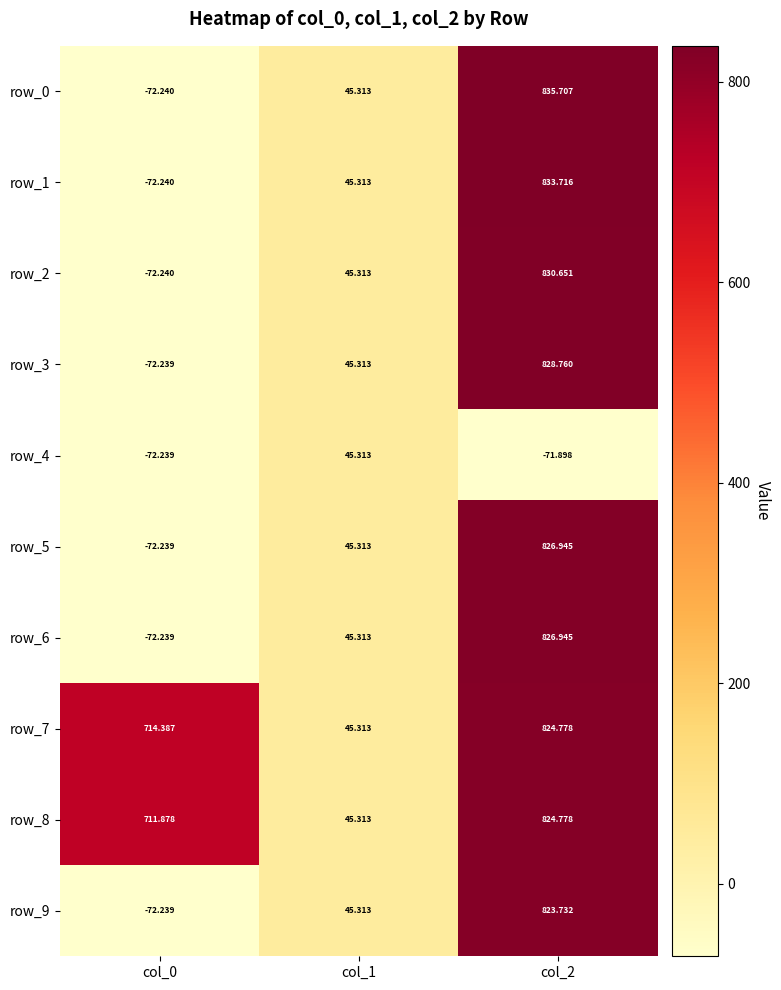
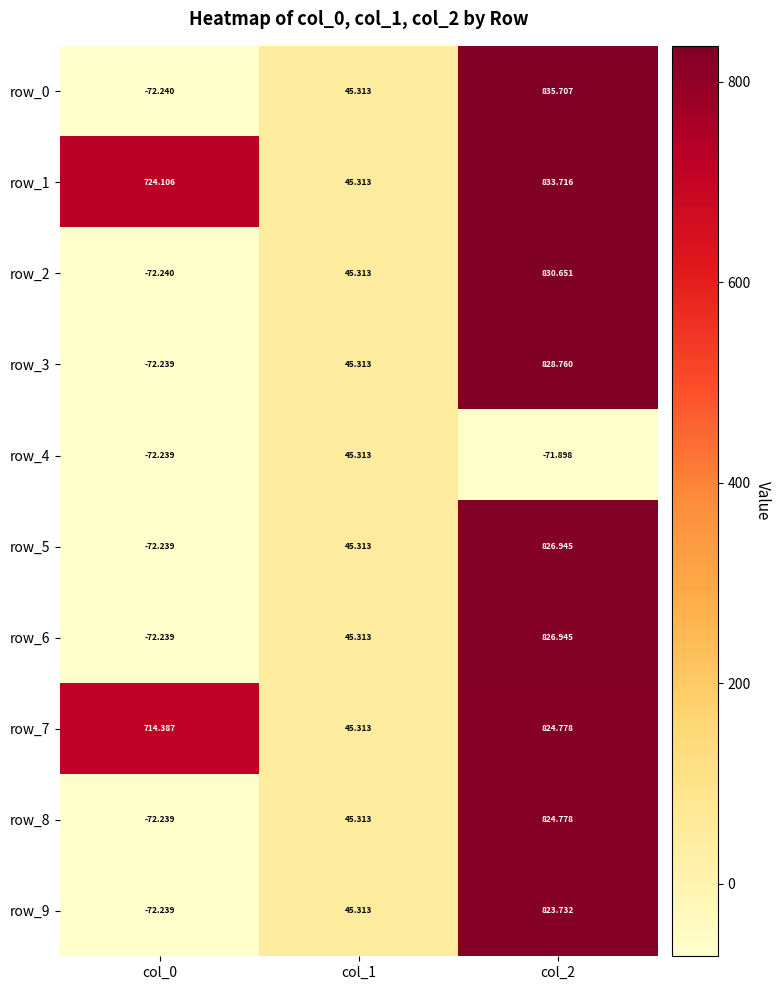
  {
    "row_0": {
      "col_0": -72.240,
      "col_1": 45.313,
      "col_2": 835.707
    },
    "row_1": {
-     "col_0": -72.240,
+     "col_0": 724.106,
      "col_1": 45.313,
      "col_2": 833.716
    },
    "row_2": {
      "col_0": -72.240,
      "col_1": 45.313,
      "col_2": 830.651
    },
    "row_3": {
      "col_0": -72.239,
      "col_1": 45.313,
      "col_2": 828.760
    },
    "row_4": {
      "col_0": -72.239,
      "col_1": 45.313,
      "col_2": -71.898
    },
    "row_5": {
      "col_0": -72.239,
      "col_1": 45.313,
      "col_2": 826.945
    },
    "row_6": {
      "col_0": -72.239,
      "col_1": 45.313,
      "col_2": 826.945
    },
    "row_7": {
      "col_0": 714.387,
      "col_1": 45.313,
      "col_2": 824.778
    },
    "row_8": {
-     "col_0": 711.878,
+     "col_0": -72.239,
      "col_1": 45.313,
      "col_2": 824.778
    },
    "row_9": {
      "col_0": -72.239,
      "col_1": 45.313,
      "col_2": 823.732
    }
  }
